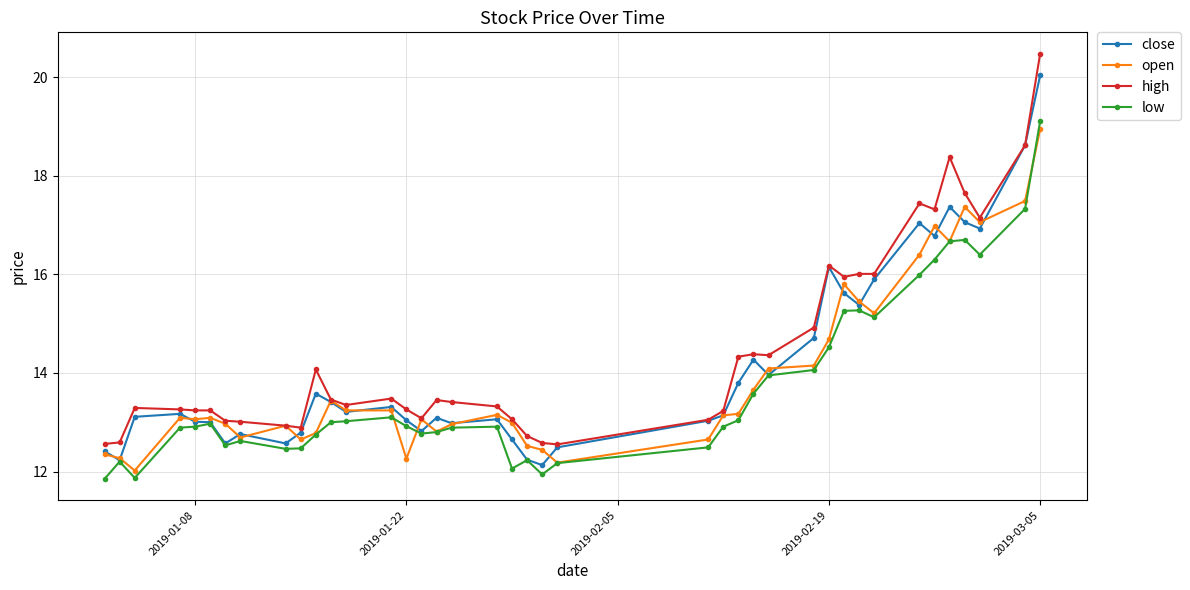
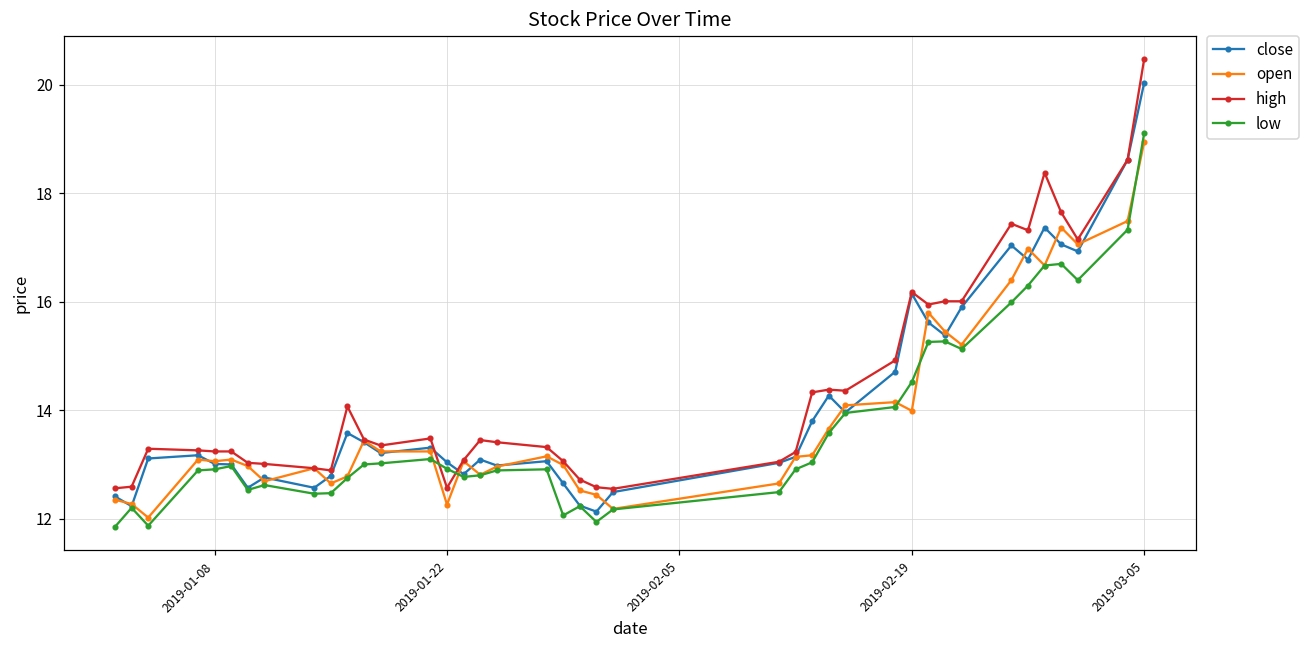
  {
    "close": {
      "2019-01-22": 13.0,
      "2019-03-05": 20.0
    },
    "open": {
      "2019-01-22": 12.3,
-     "2019-02-19": 14.7,
+     "2019-02-19": 14.0,
      "2019-03-05": 19.0
    },
    "high": {
      "2019-01-08": 13.2,
-     "2019-01-22": 13.3,
+     "2019-01-22": 12.6,
      "2019-03-05": 20.5
    },
    "low": {
      "2019-01-08": 12.9,
      "2019-01-22": 12.9,
      "2019-02-19": 14.5,
      "2019-03-05": 19.1
    }
  }
